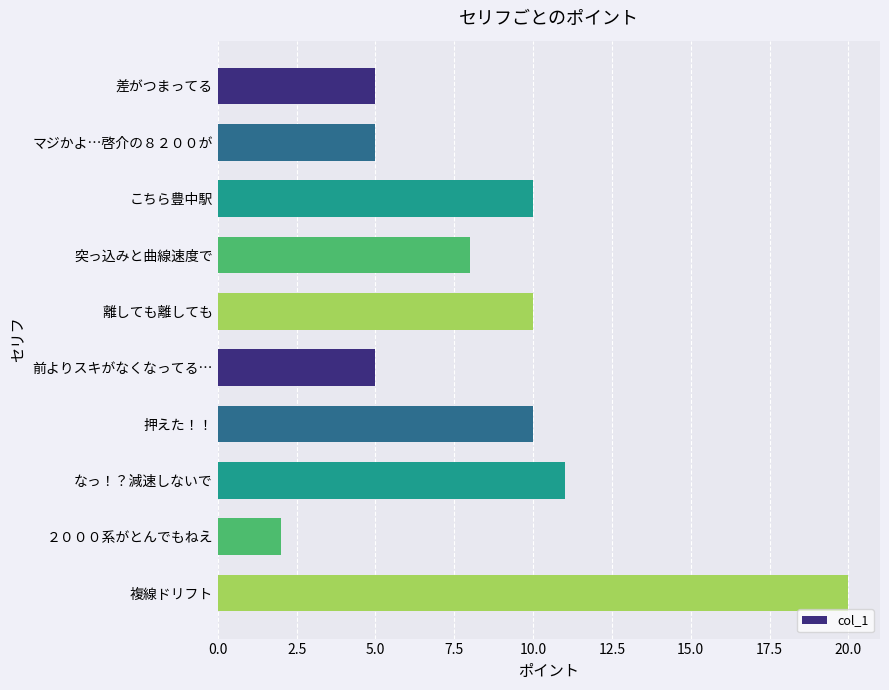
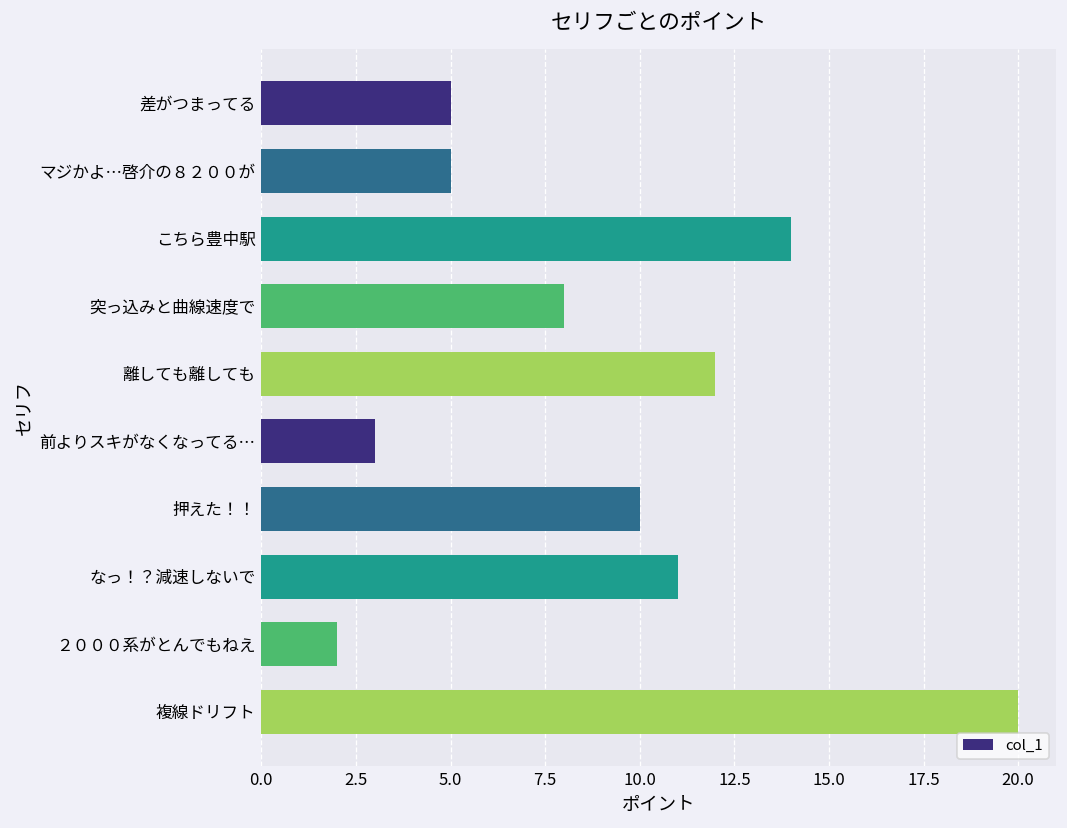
  {
    "差がつまってる": 5,
    "マジかよ…啓介の８２００が": 5,
-   "こちら豊中駅": 10,
+   "こちら豊中駅": 14,
    "突っ込みと曲線速度で": 8,
-   "離しても離しても": 10,
-   "前よりスキがなくなってる…": 5,
+   "離しても離しても": 12,
+   "前よりスキがなくなってる…": 3,
    "押えた！！": 10,
    "なっ！？減速しないで": 11,
    "２０００系がとんでもねえ": 2,
    "複線ドリフト": 20
  }
